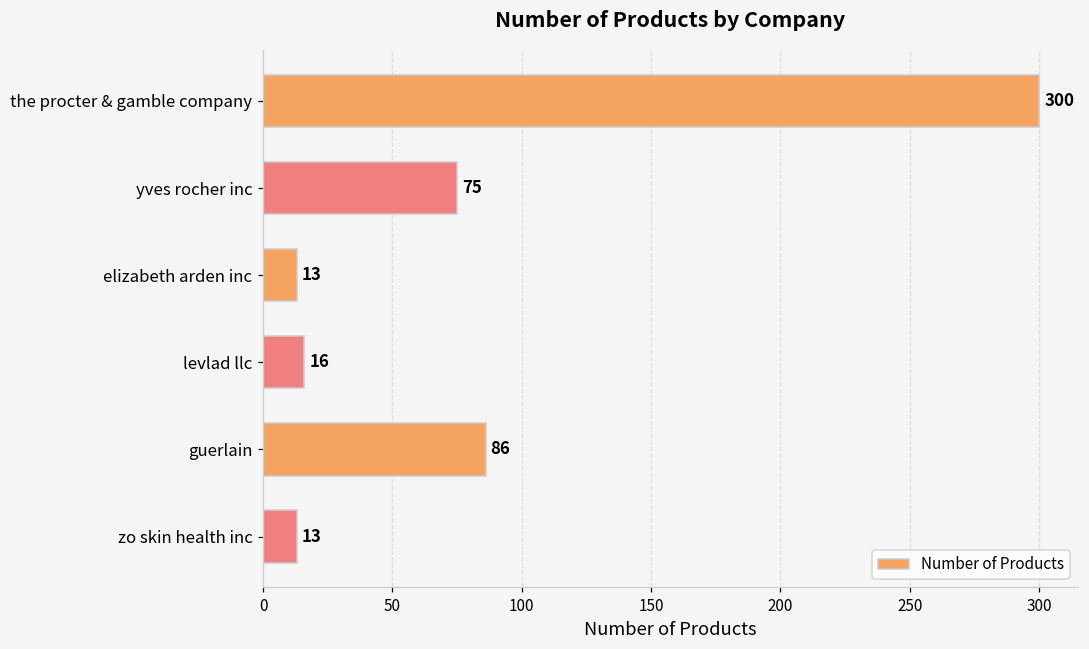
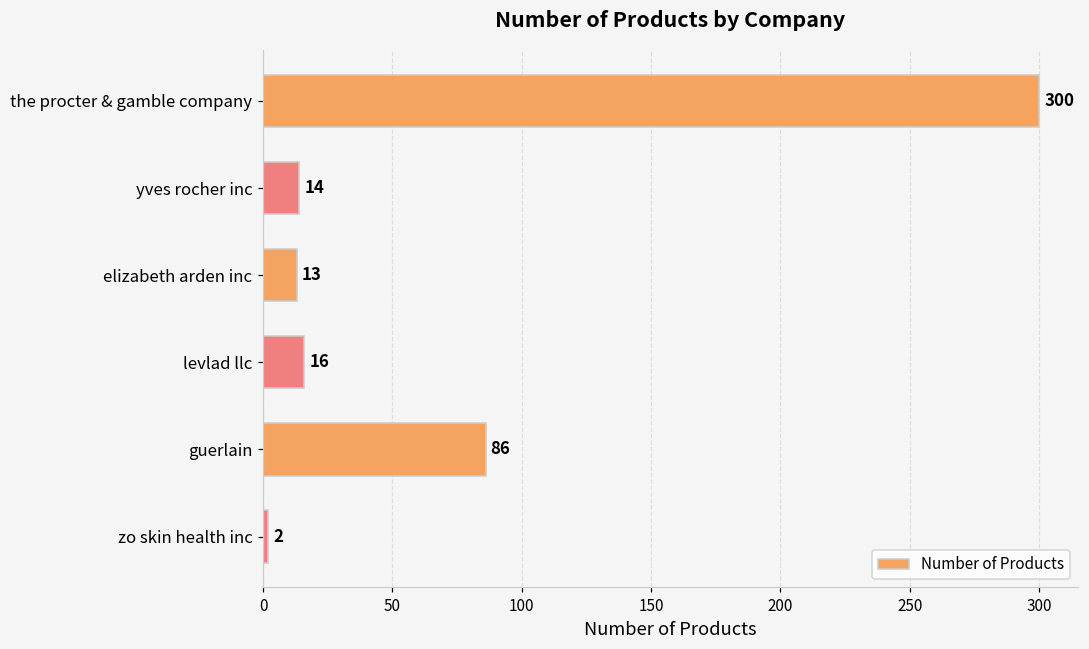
  {
    "the procter & gamble company": 300,
-   "yves rocher inc": 75,
+   "yves rocher inc": 14,
    "elizabeth arden inc": 13,
    "levlad llc": 16,
    "guerlain": 86,
-   "zo skin health inc": 13
+   "zo skin health inc": 2
  }
